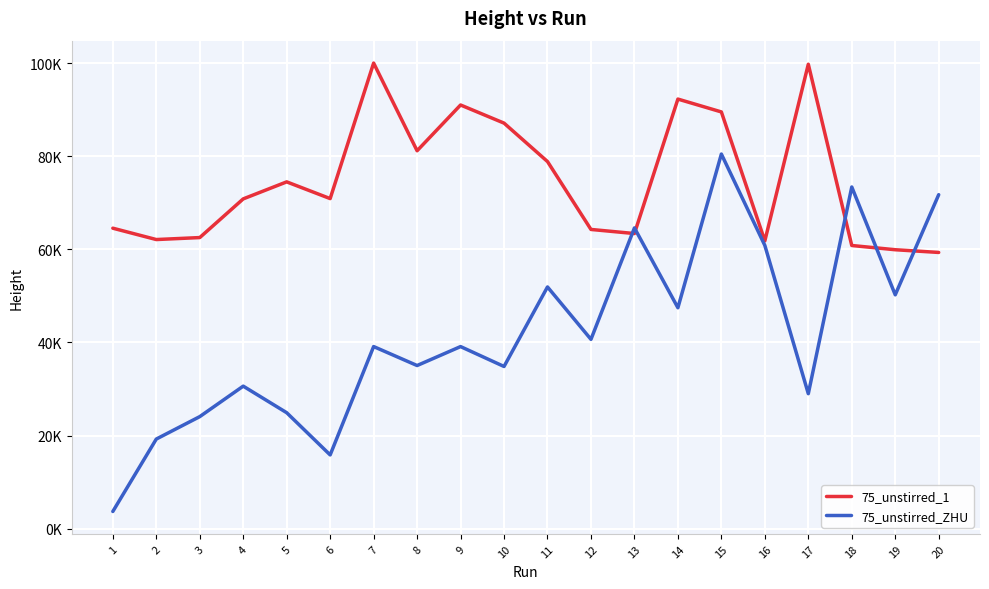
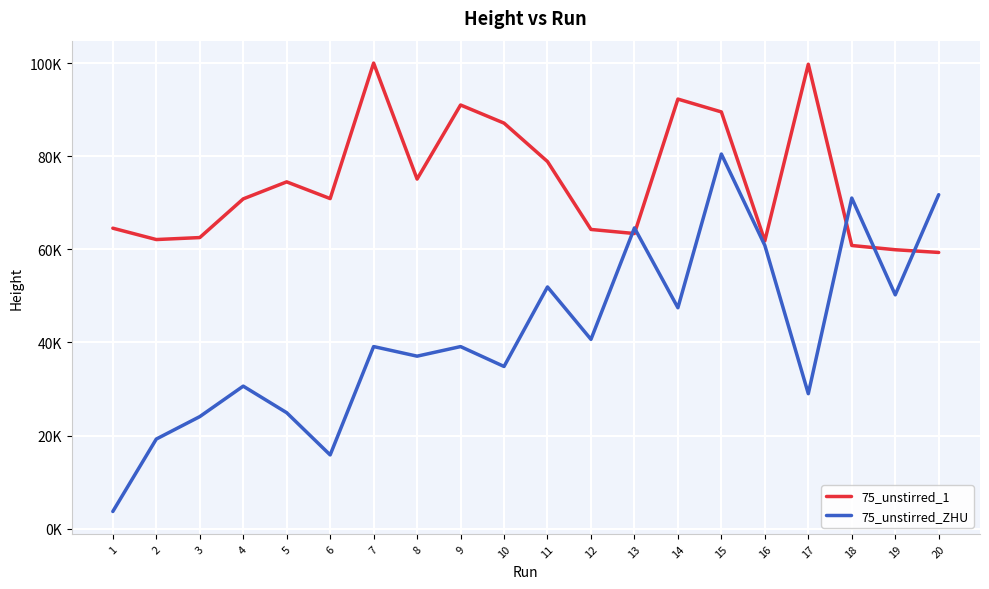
  {
    "75_unstirred_1": {
      "1": 65000,
      "2": 62000,
      "3": 63000,
      "4": 71000,
      "5": 74000,
      "6": 71000,
      "7": 100000,
-     "8": 81000,
+     "8": 75000,
      "9": 91000,
      "10": 87000,
      "11": 79000,
      "12": 64000,
      "13": 63000,
      "14": 92000,
      "15": 90000,
      "16": 62000,
      "17": 100000,
      "18": 61000,
      "19": 60000,
      "20": 59000
    },
    "75_unstirred_ZHU": {
      "1": 4000,
      "2": 19000,
      "3": 24000,
      "4": 31000,
      "5": 25000,
      "6": 16000,
      "7": 39000,
-     "8": 35000,
+     "8": 37000,
      "9": 39000,
      "10": 35000,
      "11": 52000,
      "12": 41000,
      "13": 65000,
      "14": 47000,
      "15": 80000,
      "16": 61000,
      "17": 29000,
-     "18": 73000,
+     "18": 71000,
      "19": 50000,
      "20": 72000
    }
  }
